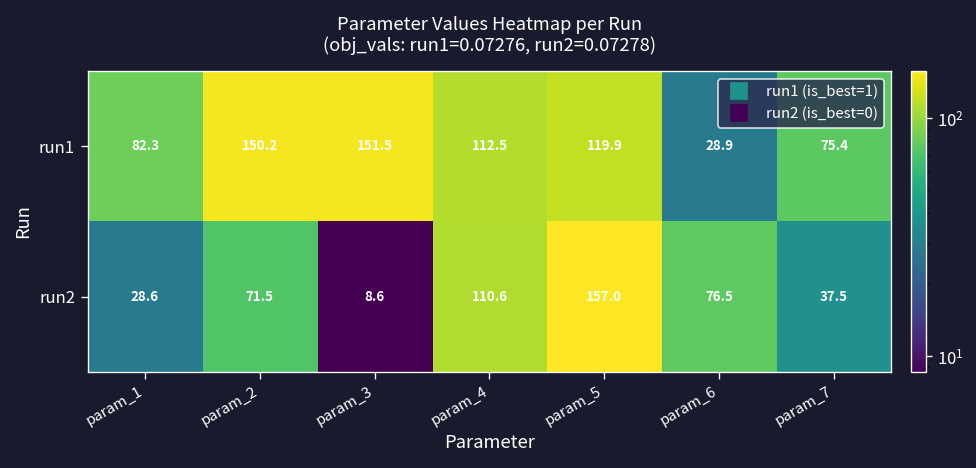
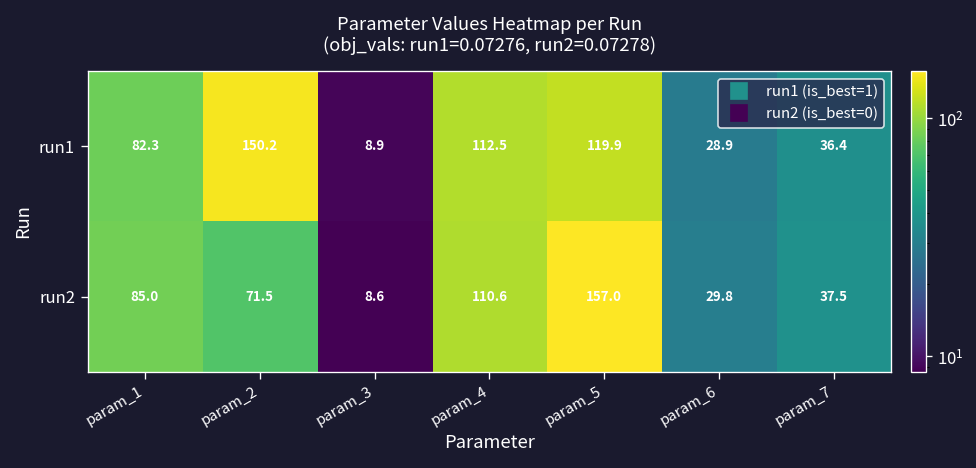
  {
    "run1": {
      "param_1": 82.3,
      "param_2": 150.2,
-     "param_3": 151.5,
+     "param_3": 8.9,
      "param_4": 112.5,
      "param_5": 119.9,
      "param_6": 28.9,
-     "param_7": 75.4
+     "param_7": 36.4
    },
    "run2": {
-     "param_1": 28.6,
+     "param_1": 85.0,
      "param_2": 71.5,
      "param_3": 8.6,
      "param_4": 110.6,
      "param_5": 157.0,
-     "param_6": 76.5,
+     "param_6": 29.8,
      "param_7": 37.5
    }
  }
